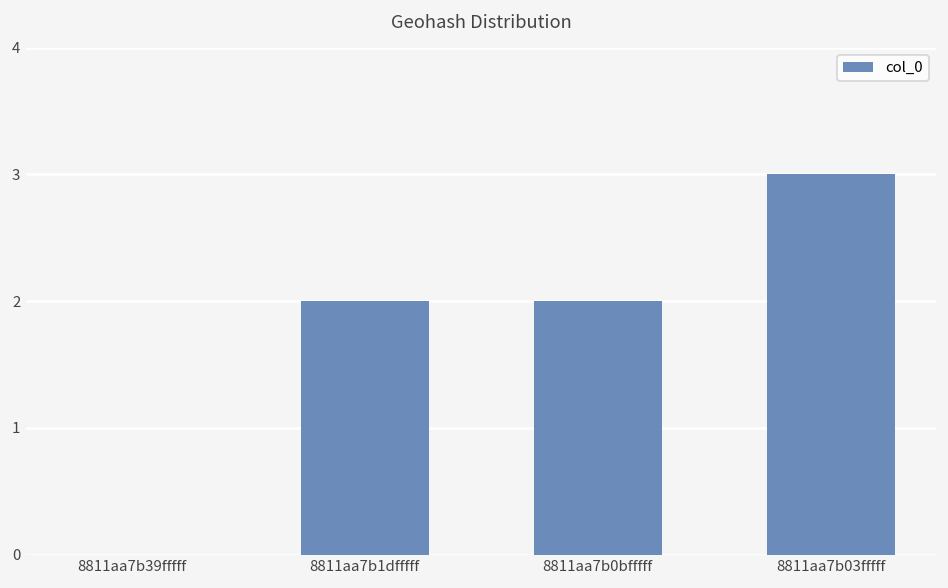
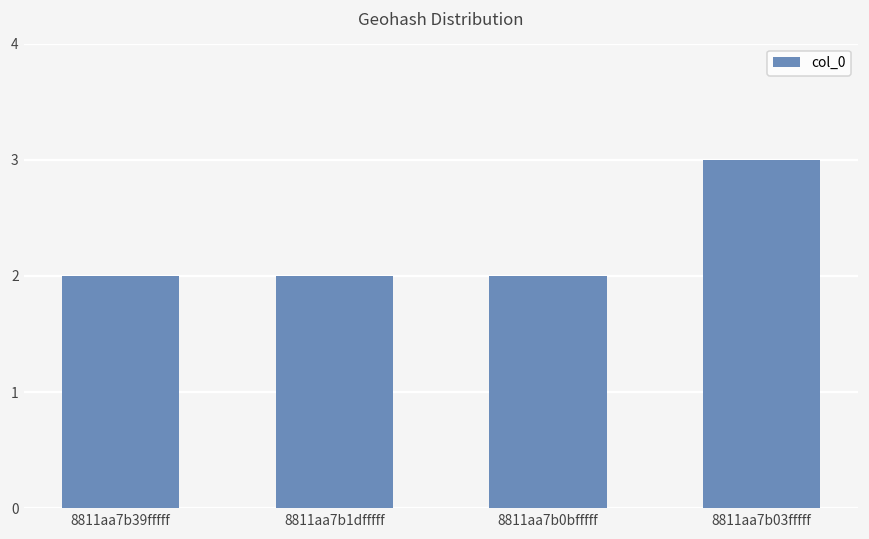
  {
-   "8811aa7b39fffff": 0,
+   "8811aa7b39fffff": 2,
    "8811aa7b1dfffff": 2,
    "8811aa7b0bfffff": 2,
    "8811aa7b03fffff": 3
  }
